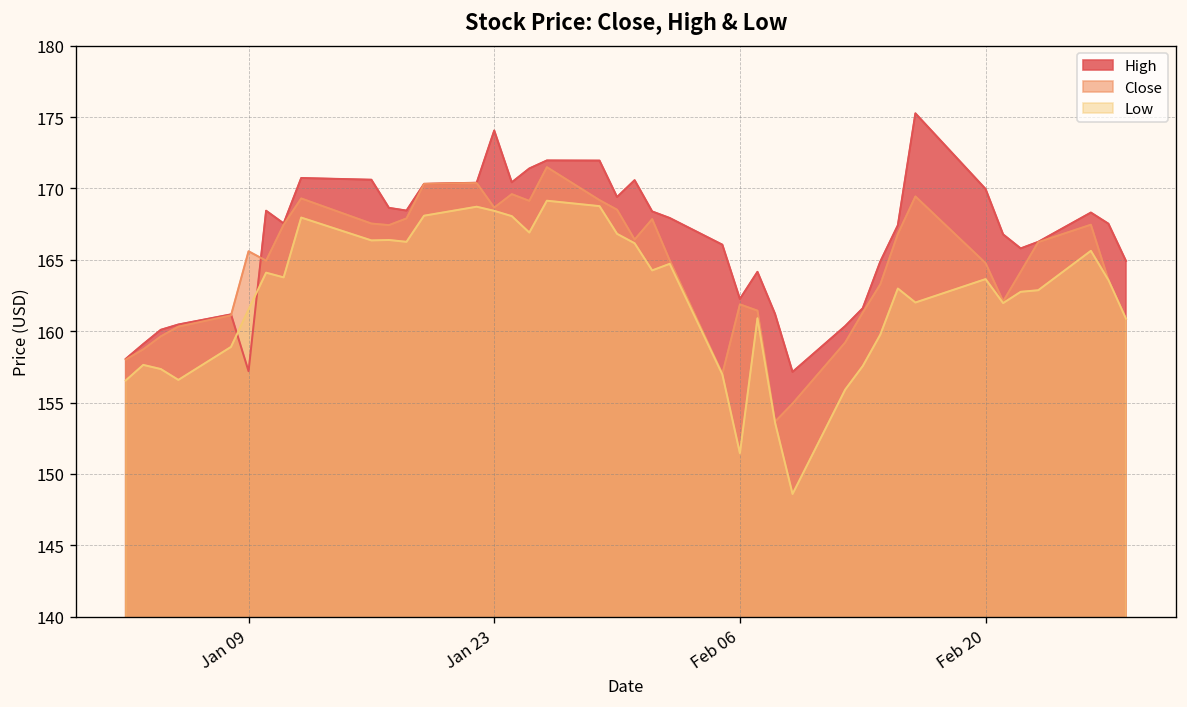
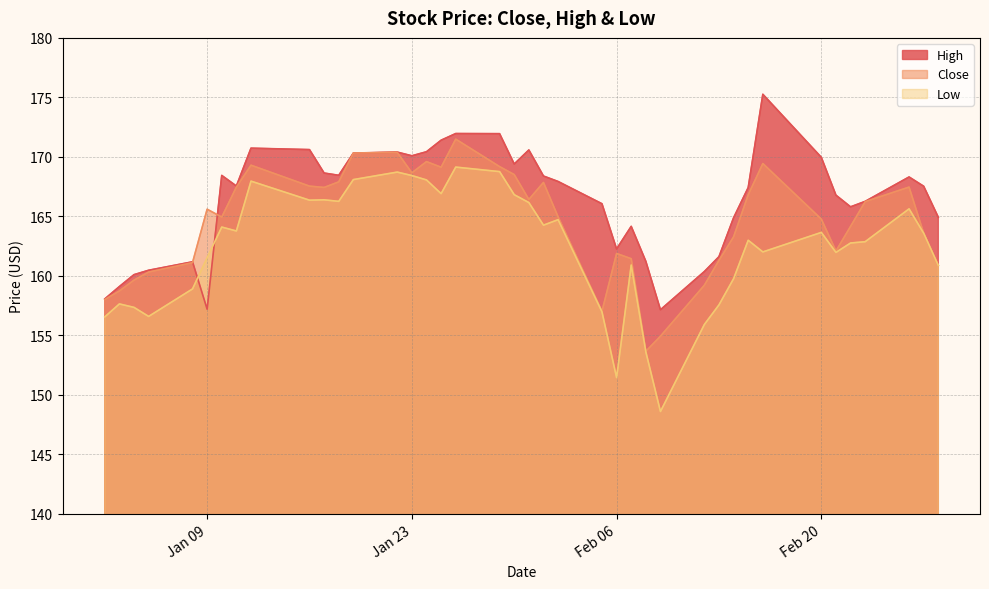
  {
    "High": {
      "Jan 09": 157.2,
-     "Jan 23": 174.1,
+     "Jan 23": 170.1,
      "Feb 06": 162.3,
      "Feb 20": 170.0
    }
  }
